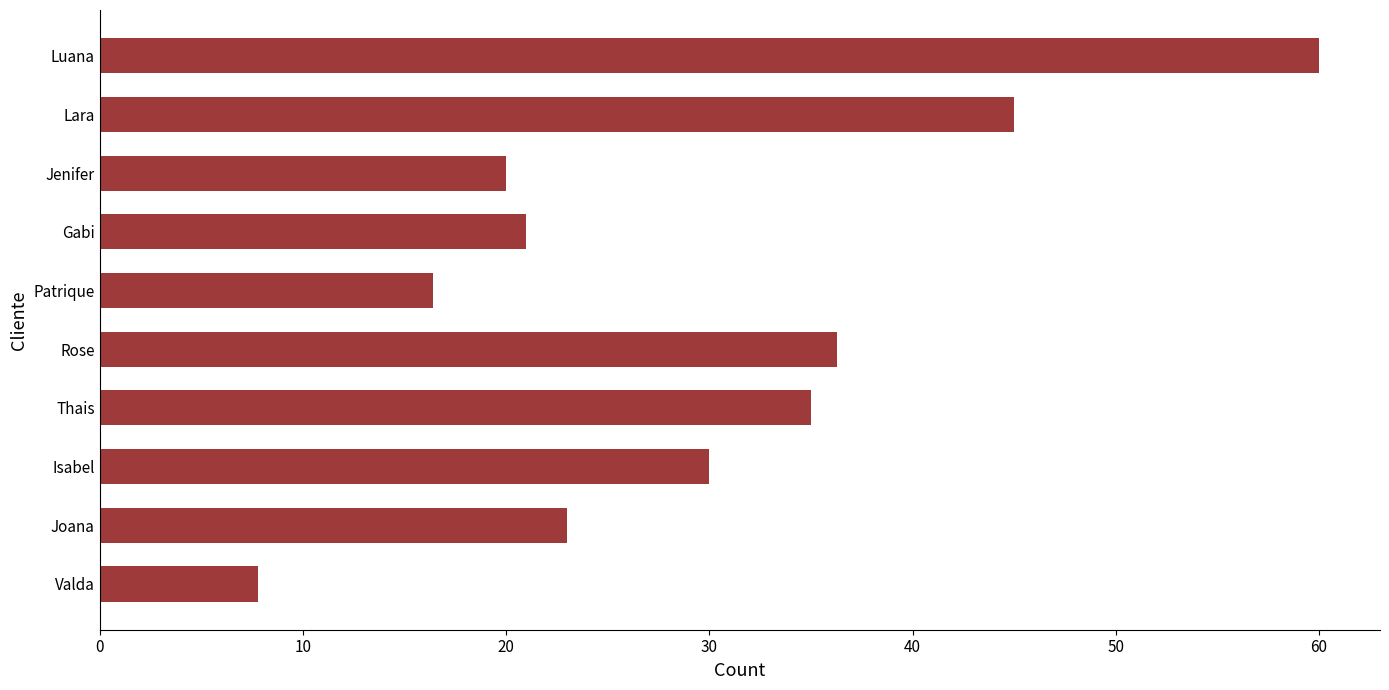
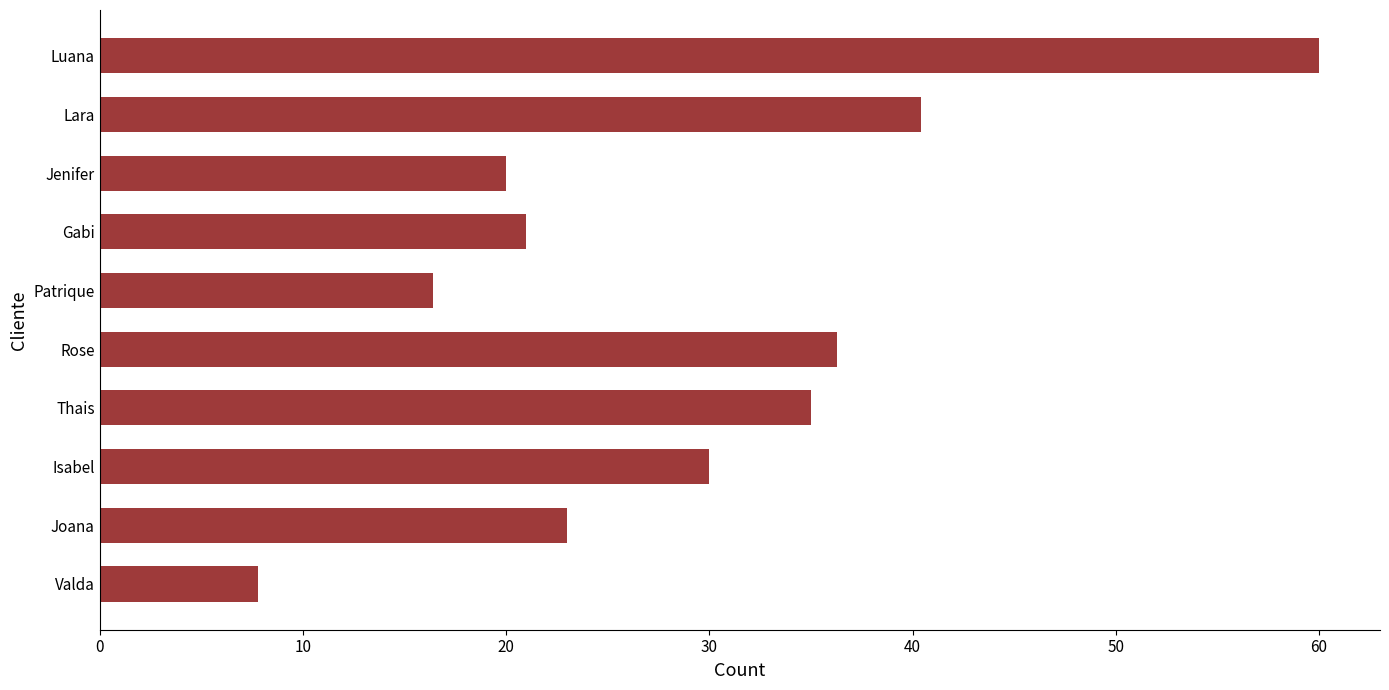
  {
    "Luana": 60.0,
-   "Lara": 45.0,
+   "Lara": 40.4,
    "Jenifer": 20.0,
    "Gabi": 21.0,
    "Patrique": 16.4,
    "Rose": 36.3,
    "Thais": 35.0,
    "Isabel": 30.0,
    "Joana": 23.0,
    "Valda": 7.8
  }
